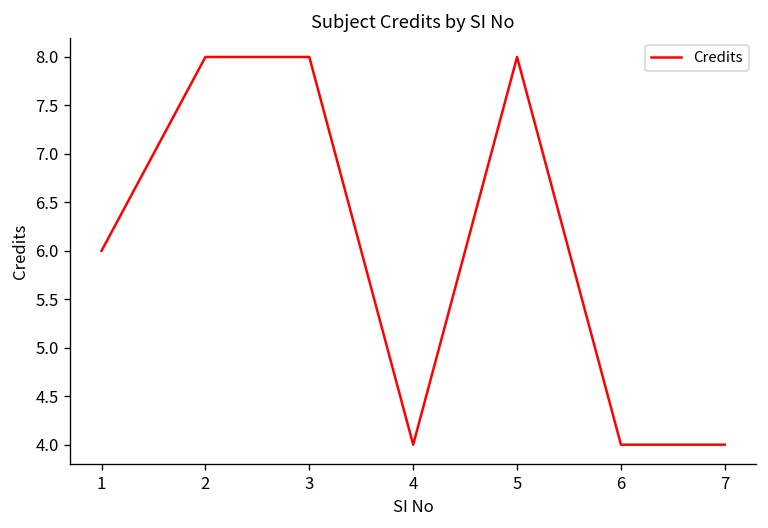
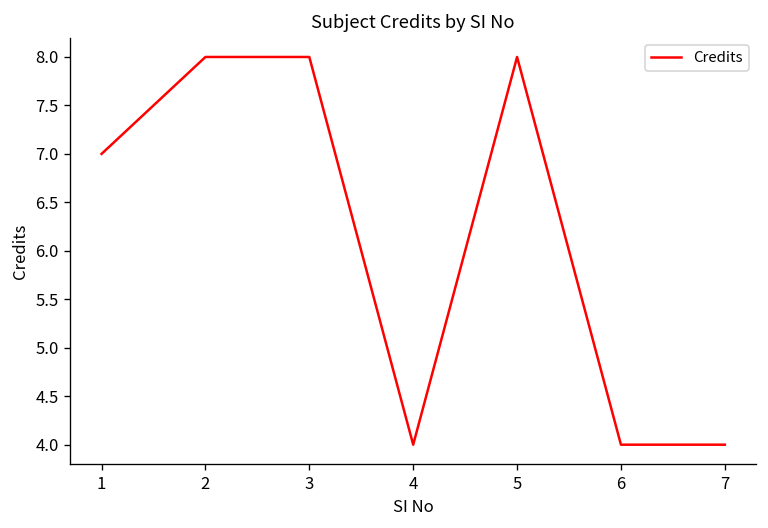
  {
-   "1": 6,
+   "1": 7,
    "2": 8,
    "3": 8,
    "4": 4,
    "5": 8,
    "6": 4,
    "7": 4
  }
